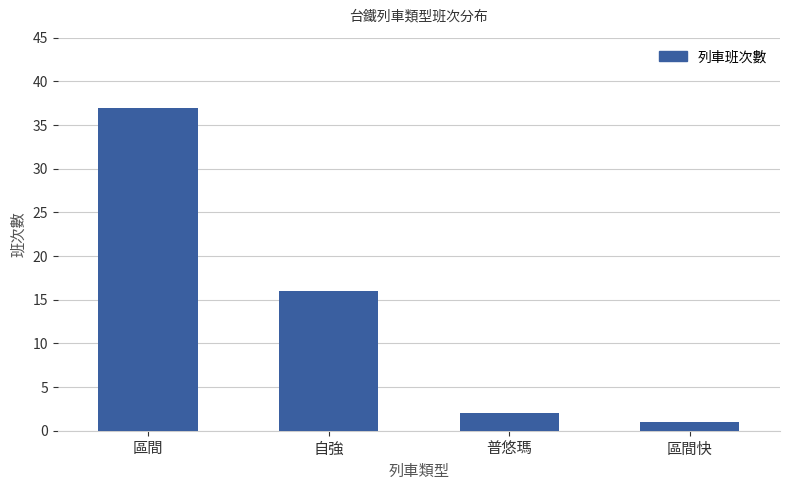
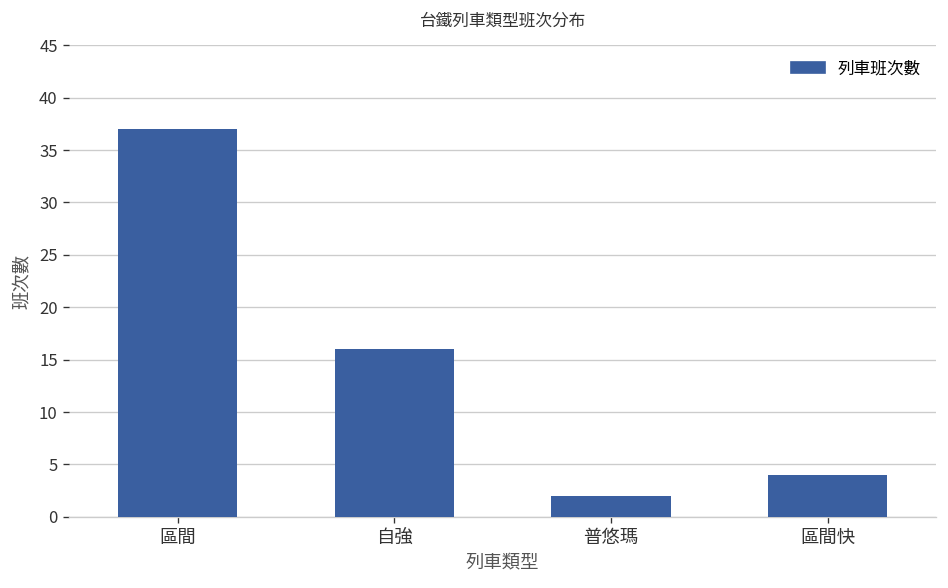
  {
    "區間": 37,
    "自強": 16,
    "普悠瑪": 2,
-   "區間快": 1
+   "區間快": 4
  }
